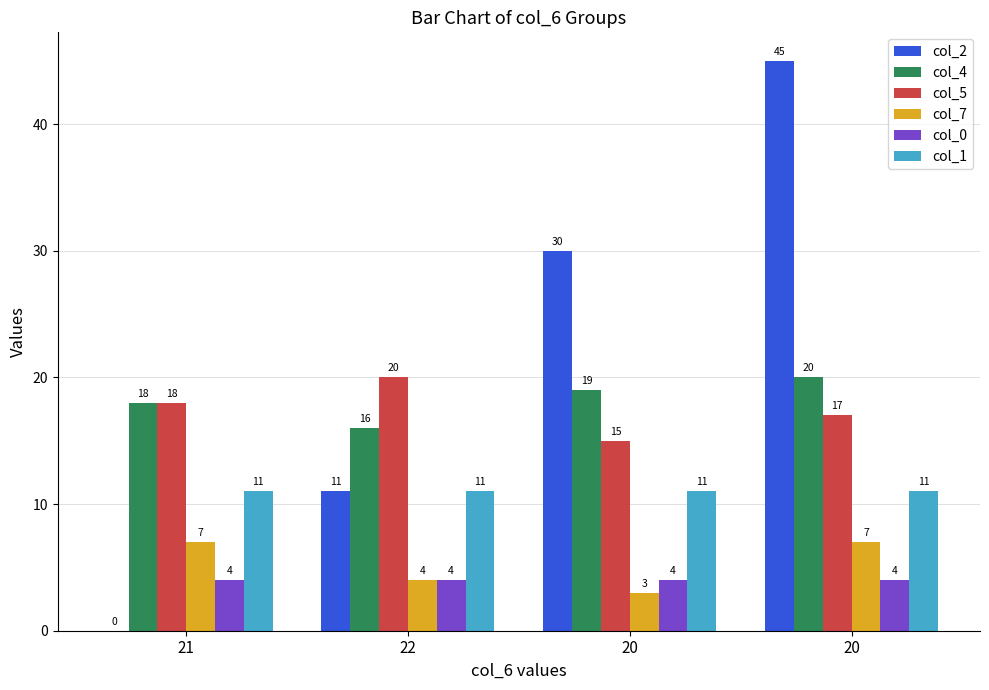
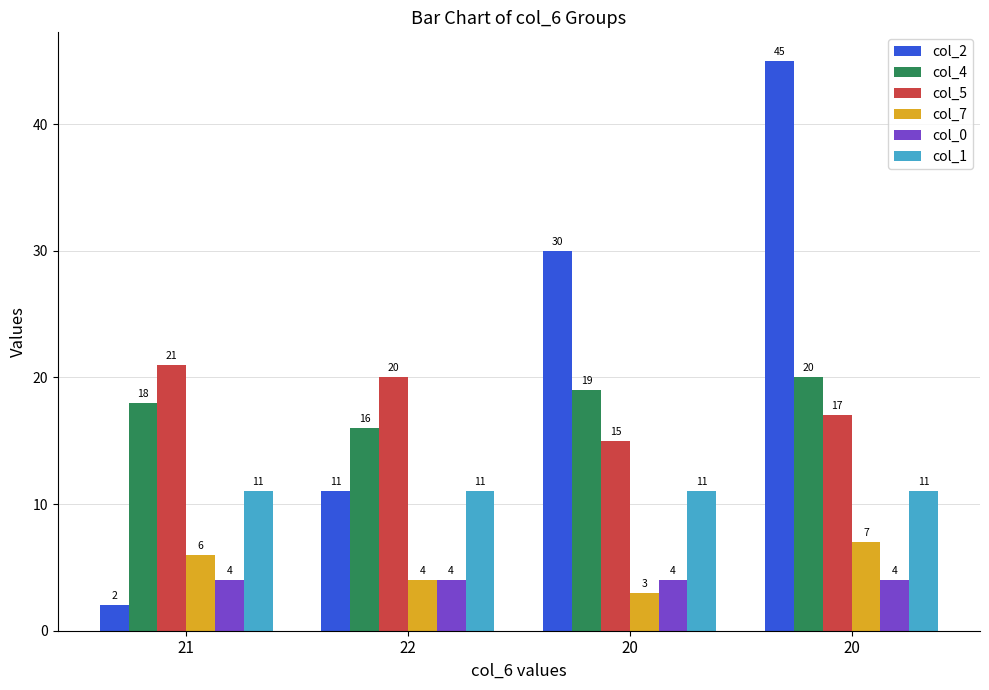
  {
    "col_2": {
-     "21": 0,
+     "21": 2,
      "22": 11
    },
    "col_4": {
      "21": 18,
      "22": 16
    },
    "col_5": {
-     "21": 18,
+     "21": 21,
      "22": 20
    },
    "col_7": {
-     "21": 7,
+     "21": 6,
      "22": 4
    },
    "col_0": {
      "21": 4,
      "22": 4
    },
    "col_1": {
      "21": 11,
      "22": 11
    }
  }
